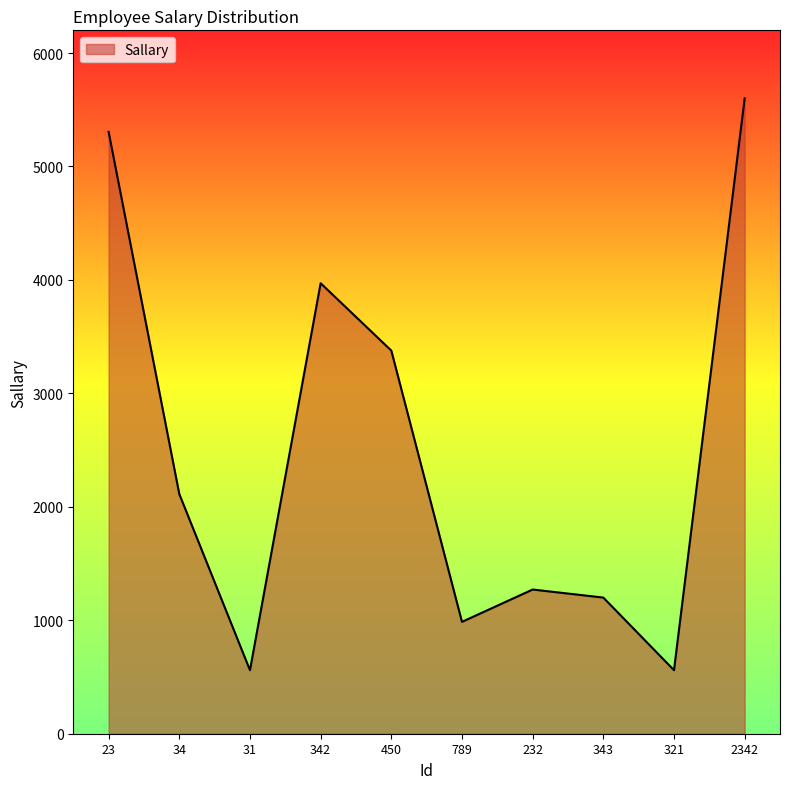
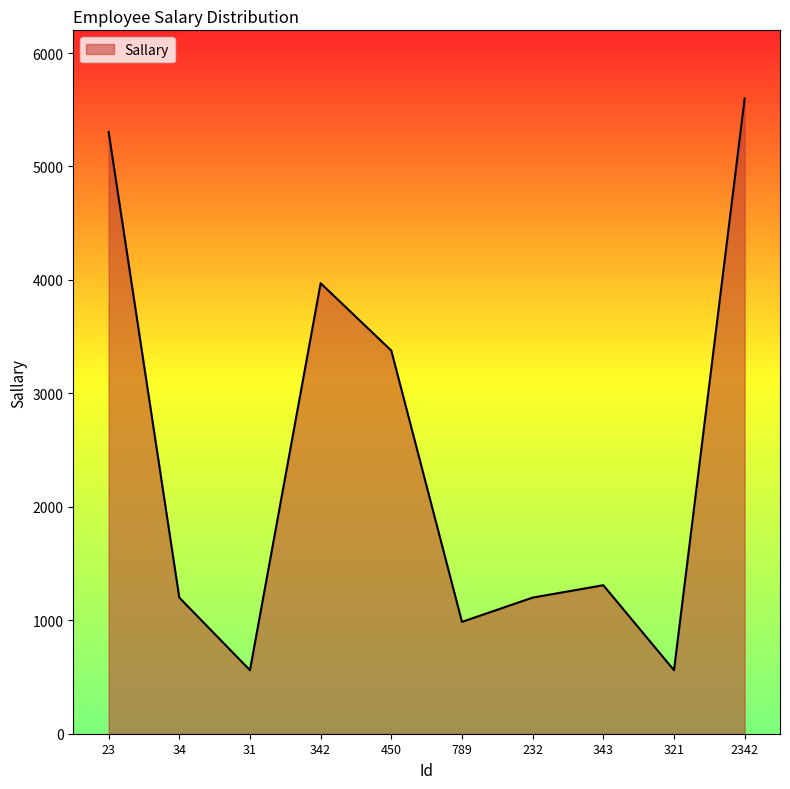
  {
    "23": 5310,
-   "34": 2110,
+   "34": 1200,
    "31": 560,
    "342": 3970,
    "450": 3380,
    "789": 990,
-   "232": 1270,
-   "343": 1200,
+   "232": 1200,
+   "343": 1310,
    "321": 560,
    "2342": 5600
  }
